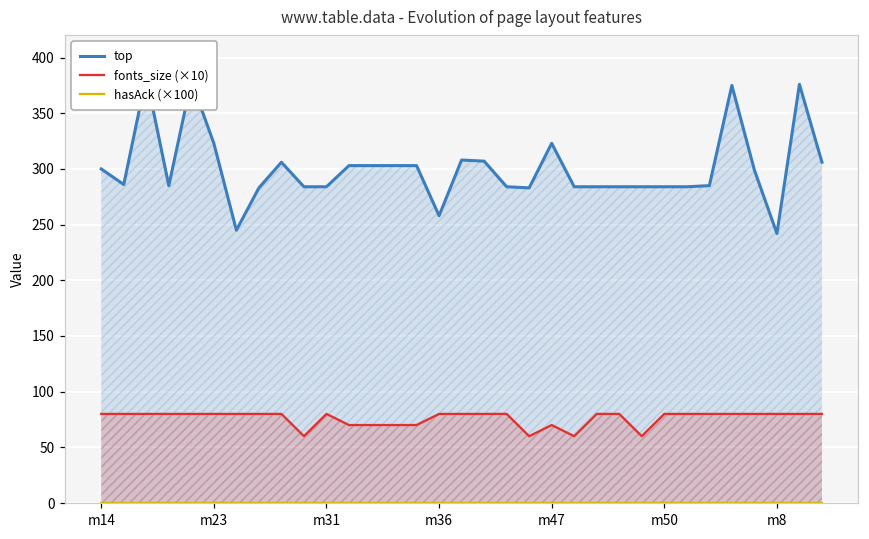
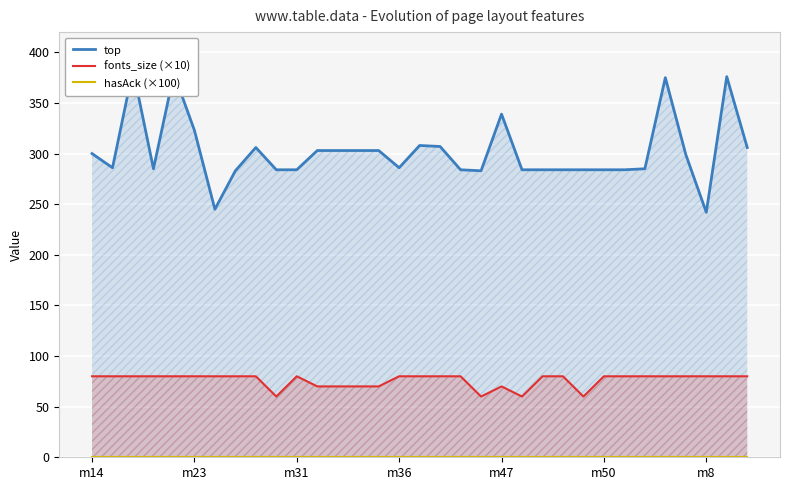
  {
    "top": {
      "m14": 300,
      "m23": 323,
-     "m36": 258,
-     "m47": 323,
+     "m36": 286,
+     "m47": 339,
      "m8": 242
    },
    "fonts_size (×10)": {
      "m14": 80,
      "m23": 80,
      "m36": 80,
      "m47": 70,
      "m8": 80
    },
    "hasAck (×100)": {
      "m14": 0,
      "m23": 0,
      "m36": 0,
      "m47": 0,
      "m8": 0
    }
  }
